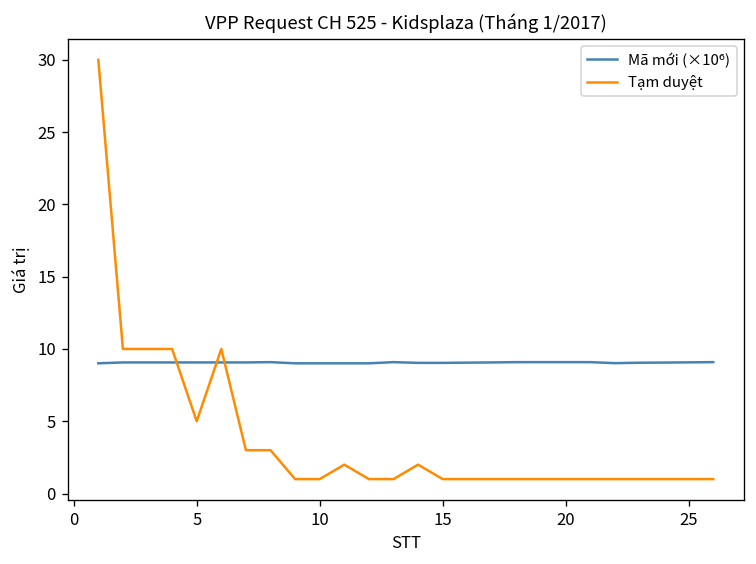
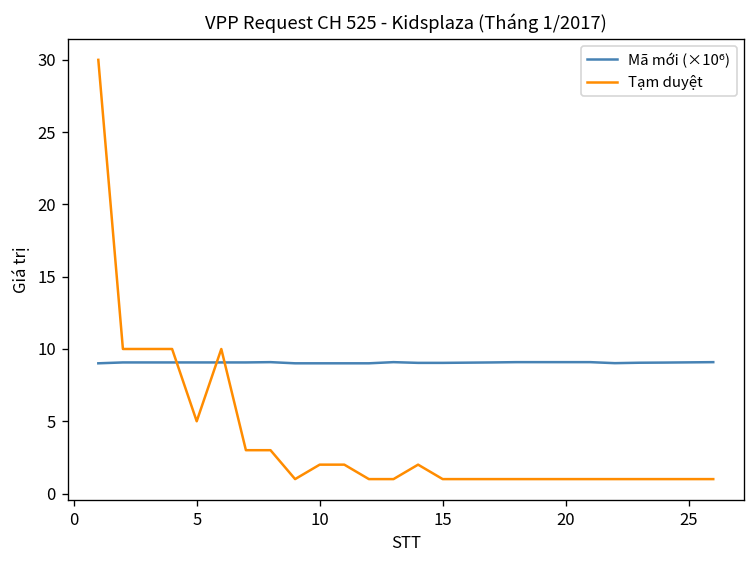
  {
    "Mã mới (×10⁶)": {
      "5": 9,
      "10": 9,
      "15": 9,
      "20": 9
    },
    "Tạm duyệt": {
      "5": 5,
-     "10": 1,
+     "10": 2,
      "15": 1,
      "20": 1
    }
  }
